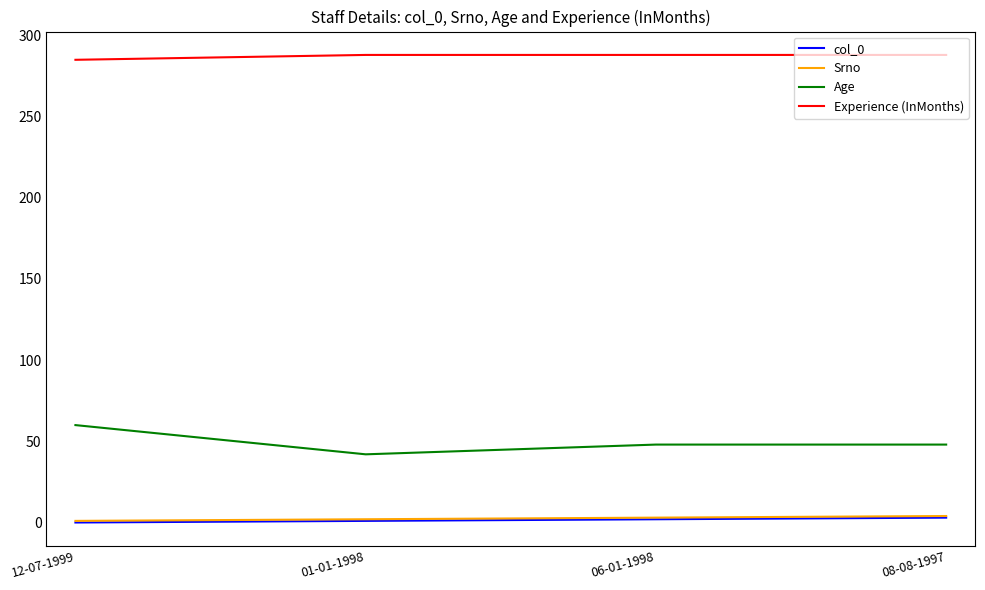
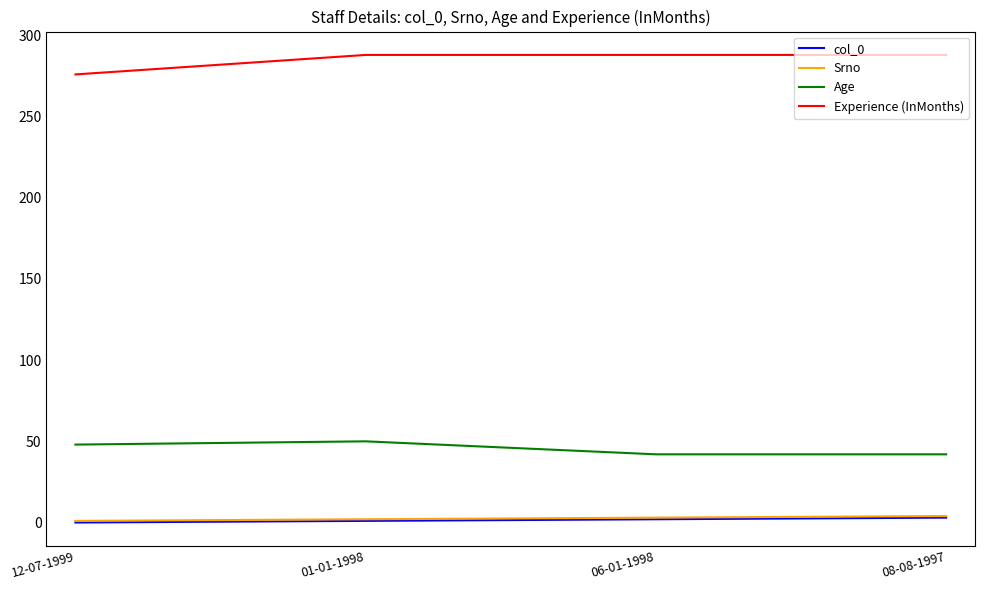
  {
    "Age": {
-     "12-07-1999": 60,
-     "01-01-1998": 42,
-     "06-01-1998": 48,
-     "08-08-1997": 48
+     "12-07-1999": 48,
+     "01-01-1998": 50,
+     "06-01-1998": 42,
+     "08-08-1997": 42
    },
    "Experience (InMonths)": {
-     "12-07-1999": 285,
+     "12-07-1999": 276,
      "01-01-1998": 288,
      "06-01-1998": 288
    }
  }
